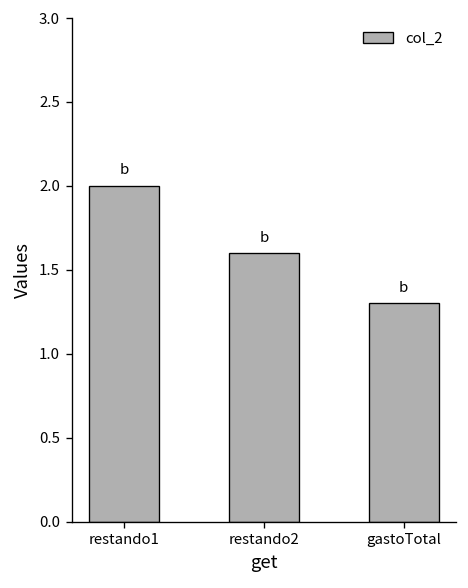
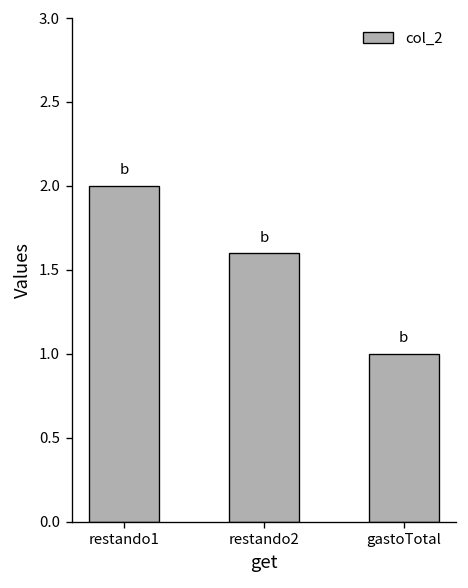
  {
    "restando1": 2.0,
    "restando2": 1.6,
-   "gastoTotal": 1.3
+   "gastoTotal": 1.0
  }
